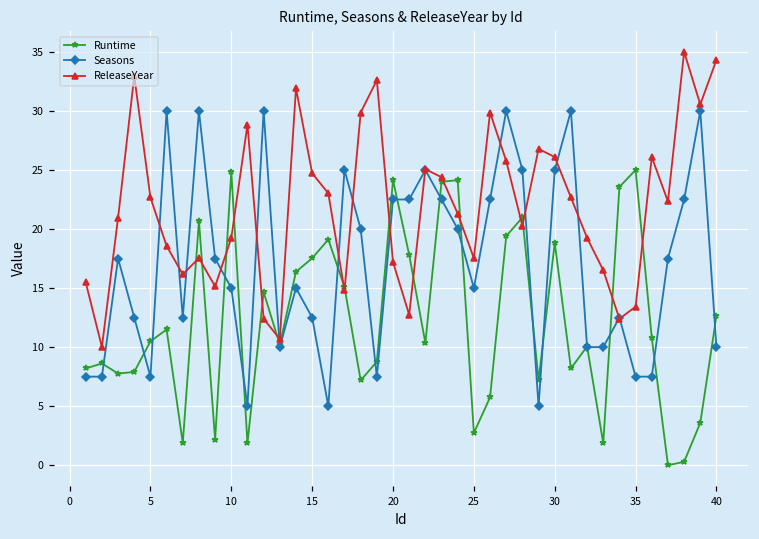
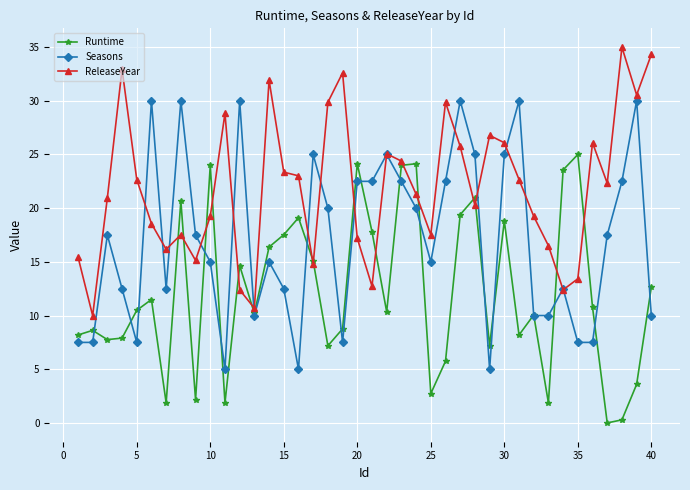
  {
    "Runtime": {
      "5": 10.5,
-     "10": 24.9,
+     "10": 24.0,
      "15": 17.5,
      "20": 24.1,
      "25": 2.7,
      "30": 18.8,
      "35": 25.0,
      "40": 12.6
    },
    "Seasons": {
      "5": 7.5,
      "10": 15.0,
      "15": 12.5,
      "20": 22.5,
      "25": 15.0,
      "30": 25.0,
      "35": 7.5,
      "40": 10.0
    },
    "ReleaseYear": {
      "5": 22.7,
      "10": 19.2,
-     "15": 24.7,
+     "15": 23.4,
      "20": 17.2,
      "25": 17.5,
      "30": 26.1,
      "35": 13.4,
      "40": 34.3
    }
  }
